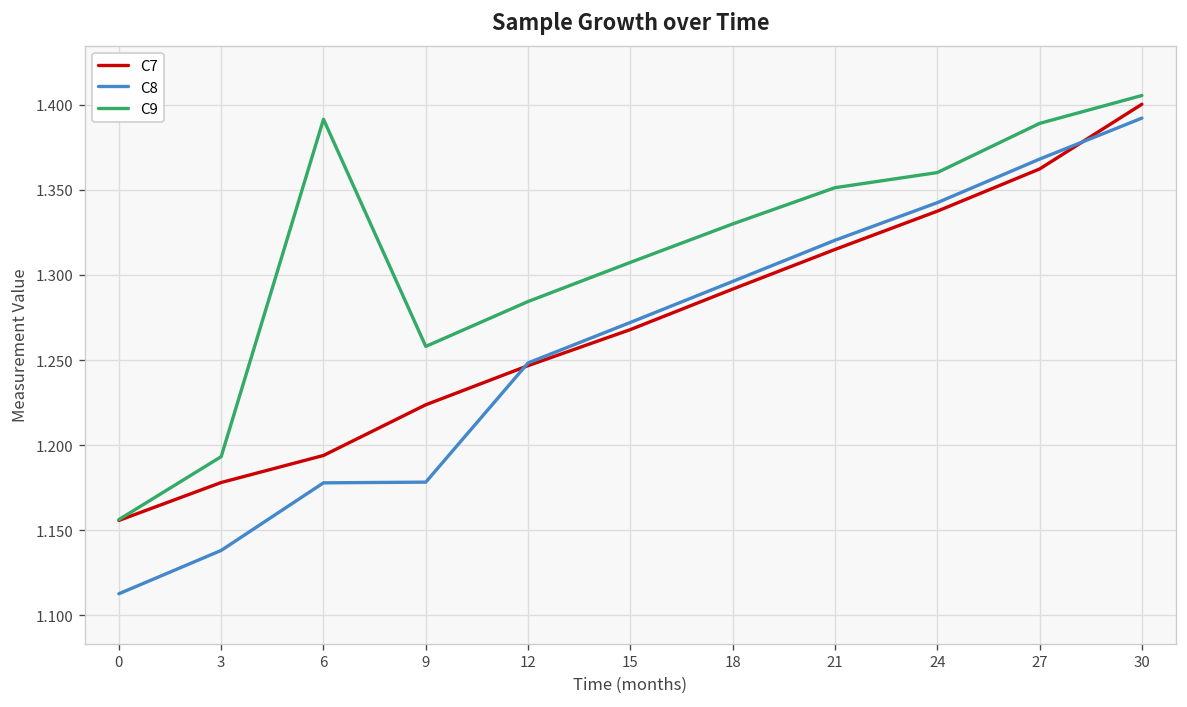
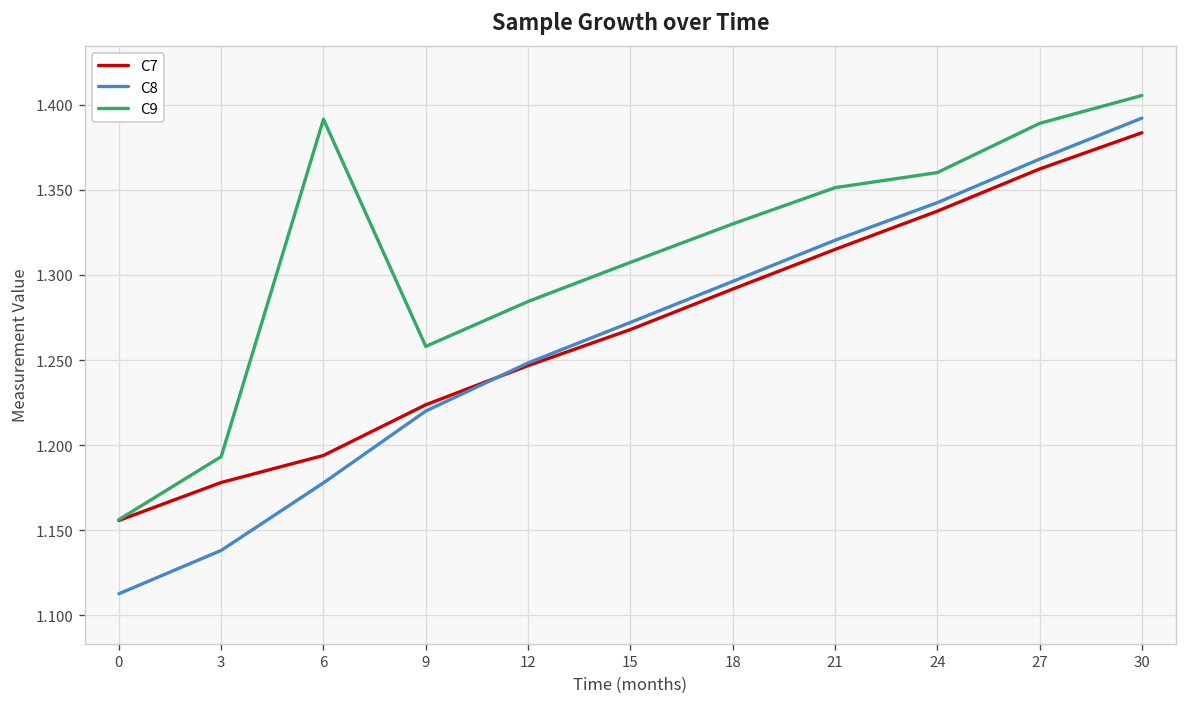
  {
    "C7": {
      "3": 1.178,
      "6": 1.194,
      "9": 1.224,
      "15": 1.268,
      "18": 1.292,
      "21": 1.315,
      "24": 1.337,
      "27": 1.362,
-     "30": 1.400
+     "30": 1.384
    },
    "C8": {
      "0": 1.113,
      "3": 1.138,
      "6": 1.178,
-     "9": 1.178,
+     "9": 1.220,
      "15": 1.272,
      "18": 1.296,
      "21": 1.320,
      "24": 1.342,
      "27": 1.368,
      "30": 1.392
    },
    "C9": {
      "3": 1.193,
      "6": 1.392,
      "9": 1.258,
      "12": 1.284,
      "15": 1.307,
      "18": 1.330,
      "21": 1.351,
      "24": 1.360,
      "27": 1.389,
      "30": 1.406
    }
  }
